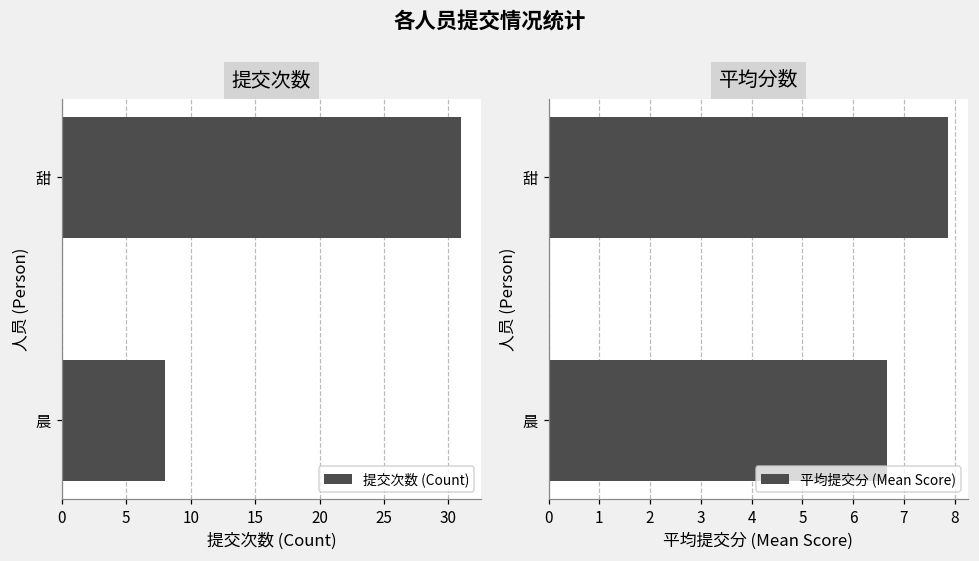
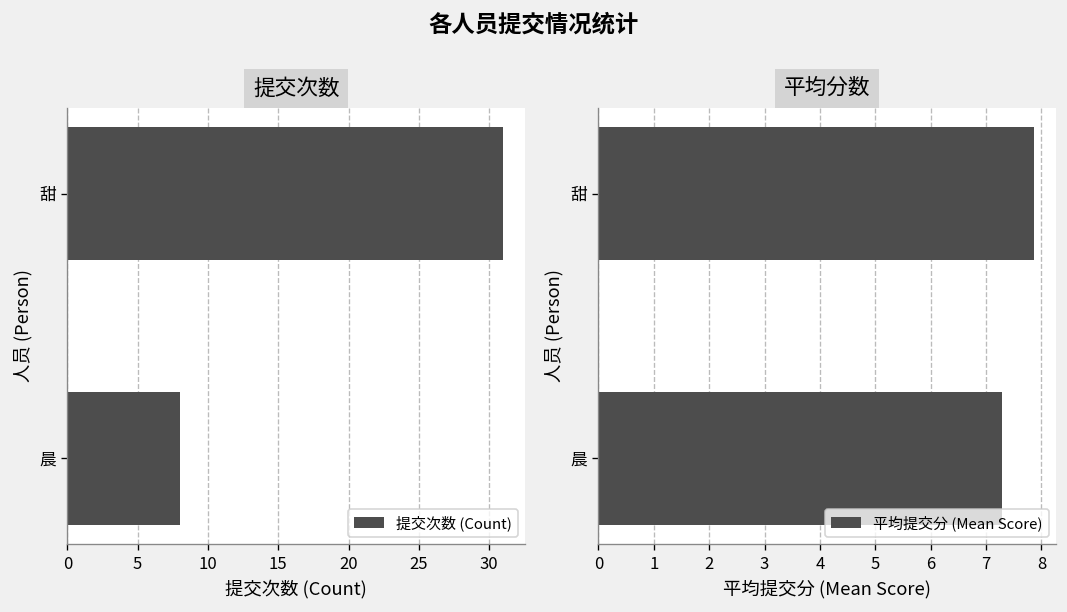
  {
    "提交次数": {
      "甜": 31.0,
      "晨": 8.0
    },
    "平均分数": {
      "甜": 7.9,
-     "晨": 6.7
+     "晨": 7.3
    }
  }
